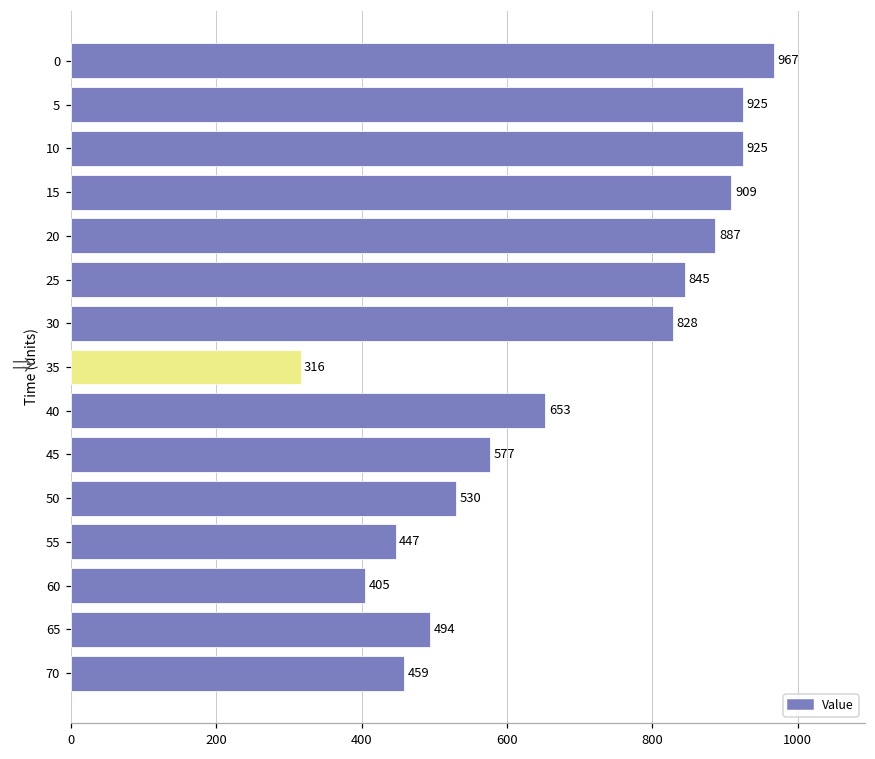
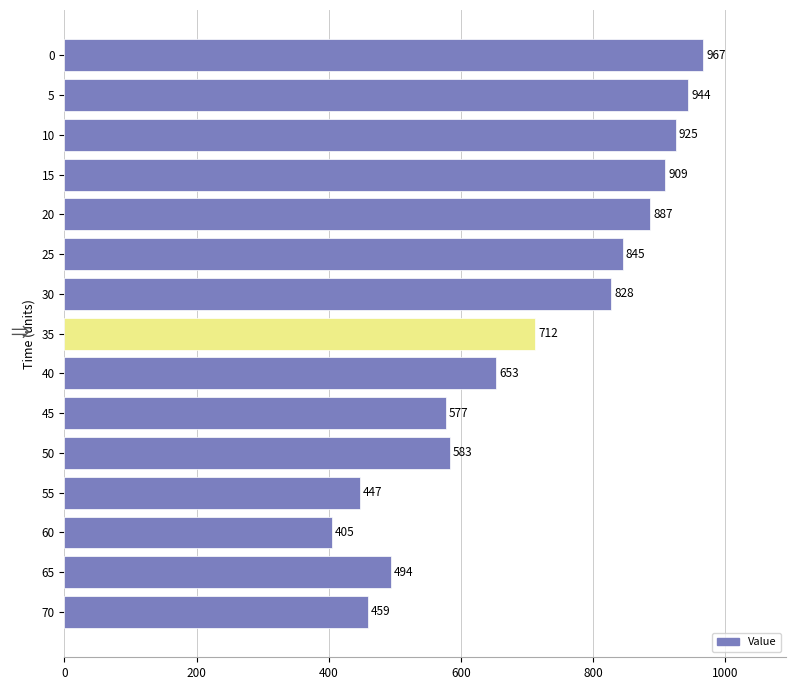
  {
    "0": 967,
-   "5": 925,
+   "5": 944,
    "10": 925,
    "15": 909,
    "20": 887,
    "25": 845,
    "30": 828,
-   "35": 316,
+   "35": 712,
    "40": 653,
    "45": 577,
-   "50": 530,
+   "50": 583,
    "55": 447,
    "60": 405,
    "65": 494,
    "70": 459
  }
